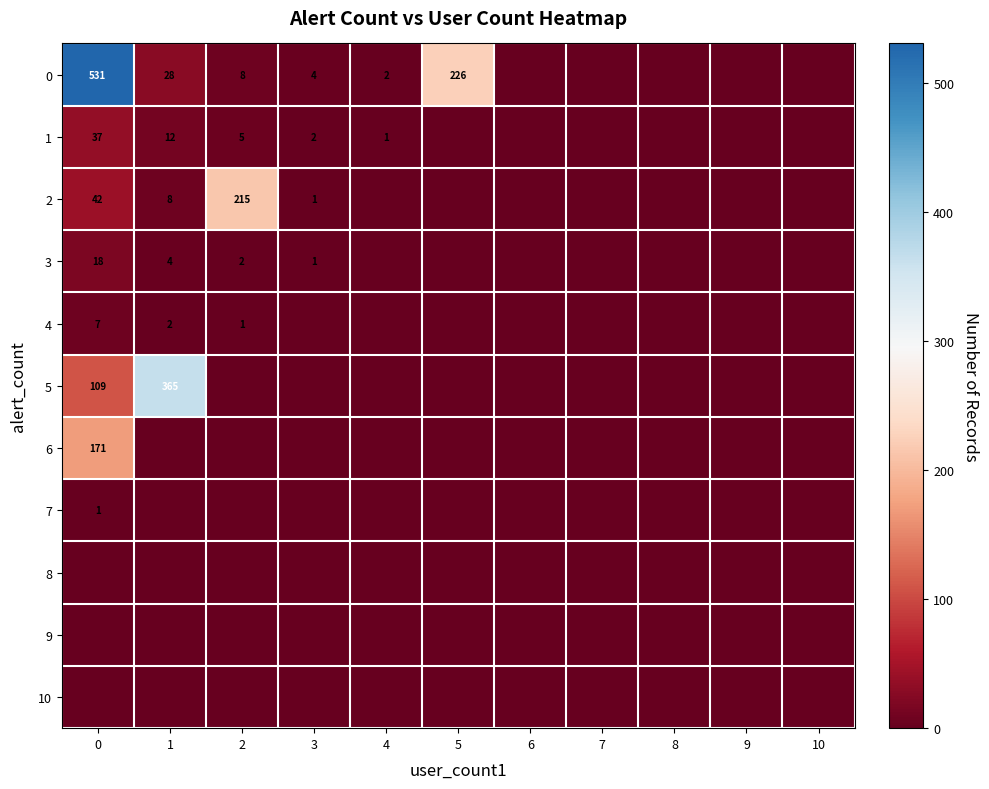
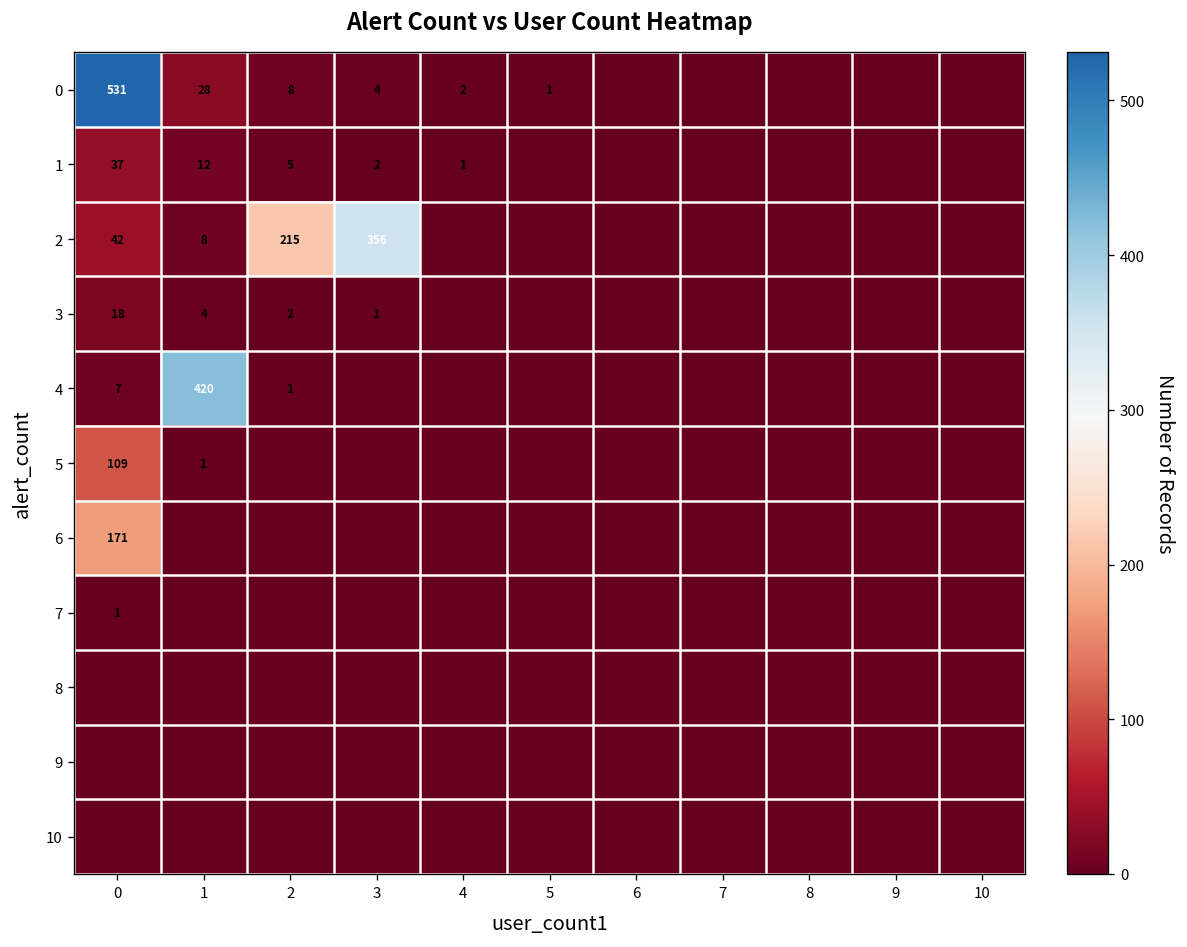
  {
    "0": {
      "0": 531,
      "1": 28,
      "2": 8,
      "3": 4,
      "4": 2,
-     "5": 226
+     "5": 1
    },
    "1": {
      "0": 37,
      "1": 12,
      "2": 5,
      "3": 2,
      "4": 1
    },
    "2": {
      "0": 42,
      "1": 8,
      "2": 215,
-     "3": 1
+     "3": 356
    },
    "3": {
      "0": 18,
      "1": 4,
      "2": 2,
      "3": 1
    },
    "4": {
      "0": 7,
-     "1": 2,
+     "1": 420,
      "2": 1
    },
    "5": {
      "0": 109,
-     "1": 365
+     "1": 1
    },
    "6": {
      "0": 171
    },
    "7": {
      "0": 1
    }
  }
